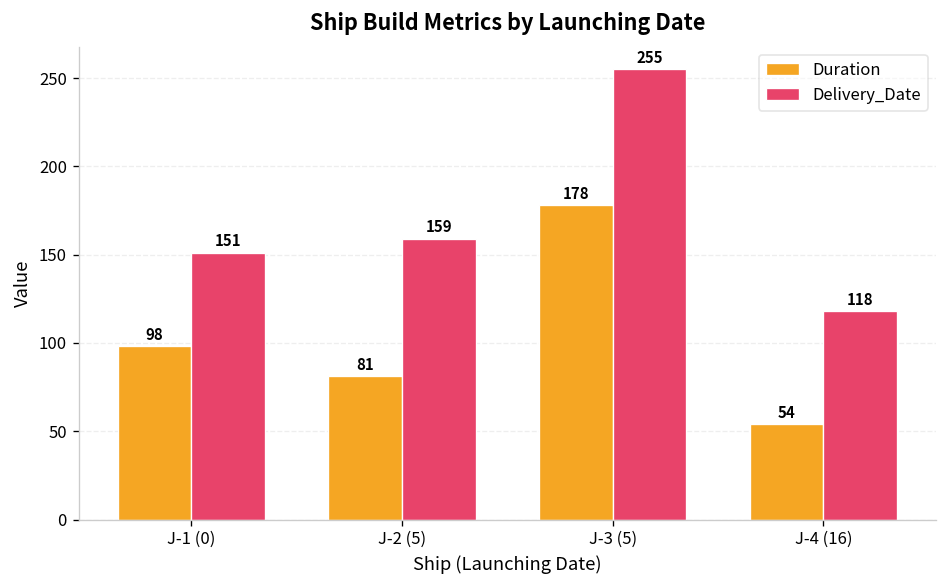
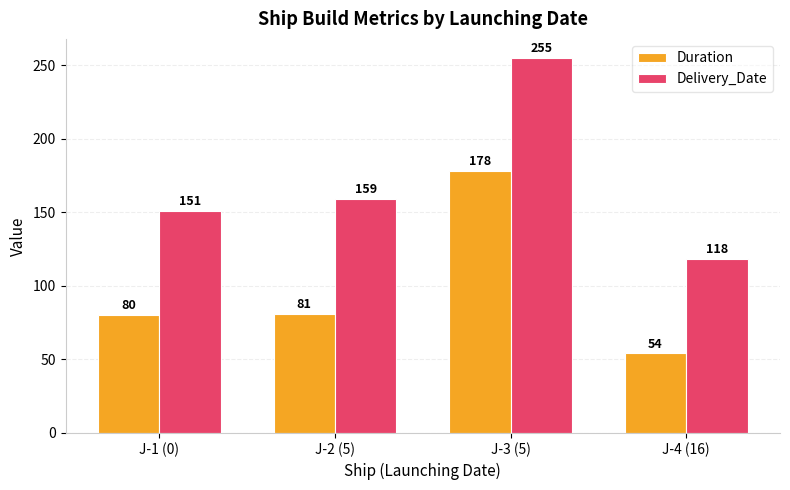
  {
    "Duration": {
-     "J-1 (0)": 98,
+     "J-1 (0)": 80,
      "J-2 (5)": 81,
      "J-3 (5)": 178,
      "J-4 (16)": 54
    },
    "Delivery_Date": {
      "J-1 (0)": 151,
      "J-2 (5)": 159,
      "J-3 (5)": 255,
      "J-4 (16)": 118
    }
  }
